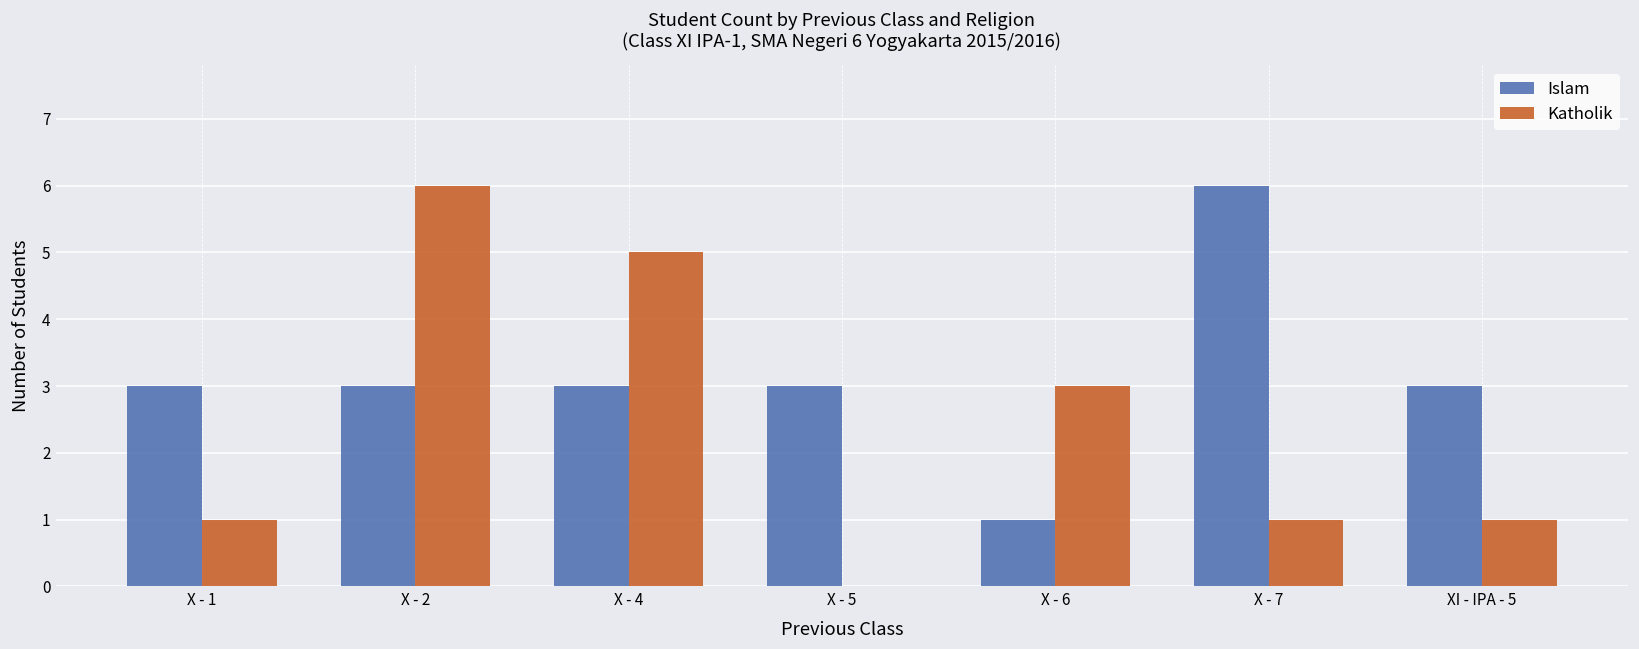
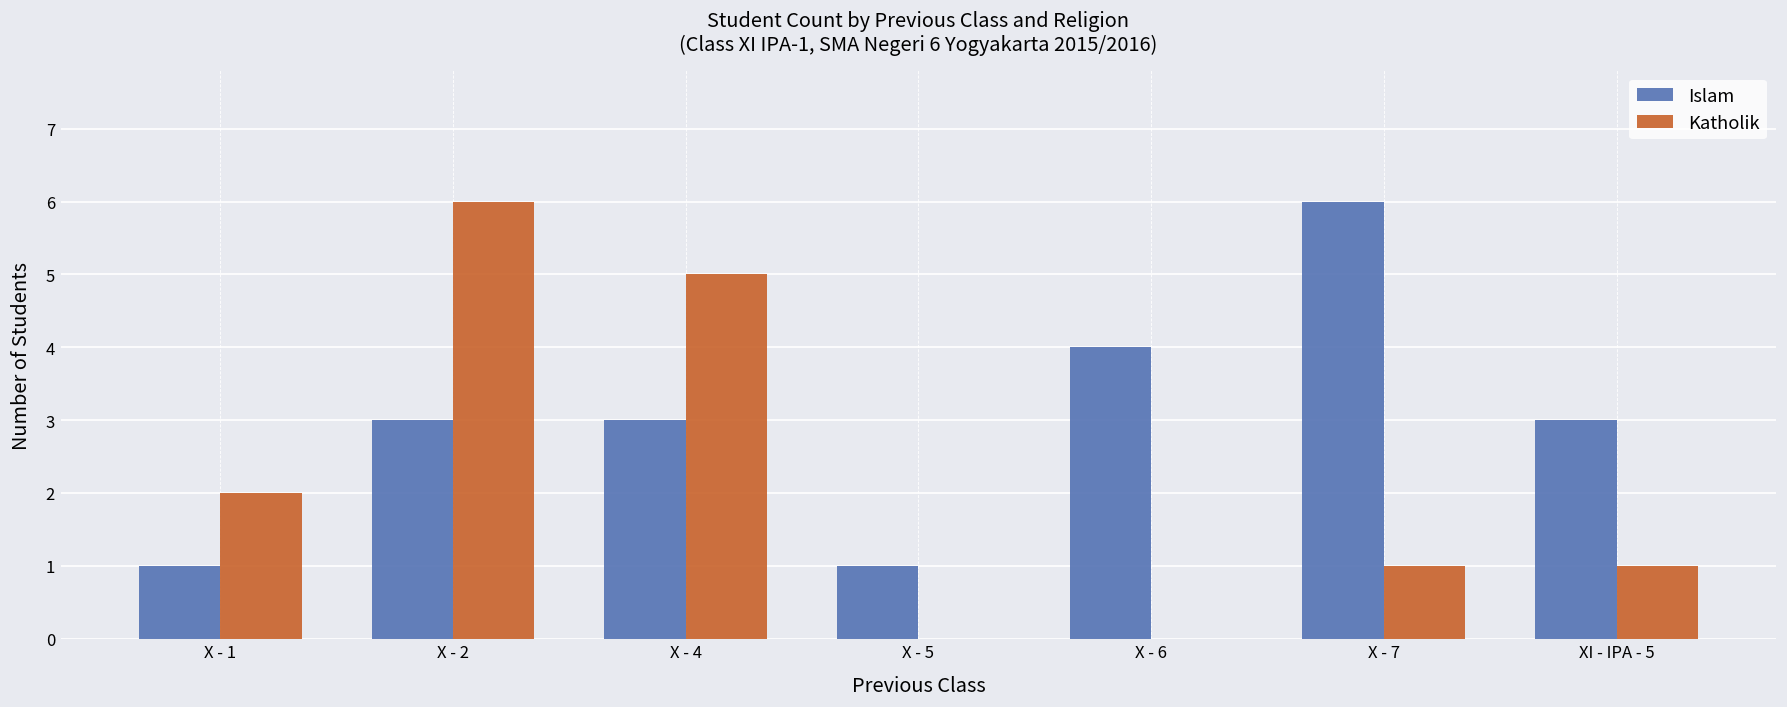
  {
    "Islam": {
-     "X - 1": 3,
+     "X - 1": 1,
      "X - 2": 3,
      "X - 4": 3,
-     "X - 5": 3,
-     "X - 6": 1,
+     "X - 5": 1,
+     "X - 6": 4,
      "X - 7": 6,
      "XI - IPA - 5": 3
    },
    "Katholik": {
-     "X - 1": 1,
+     "X - 1": 2,
      "X - 2": 6,
      "X - 4": 5,
      "X - 5": 0,
-     "X - 6": 3,
+     "X - 6": 0,
      "X - 7": 1,
      "XI - IPA - 5": 1
    }
  }
